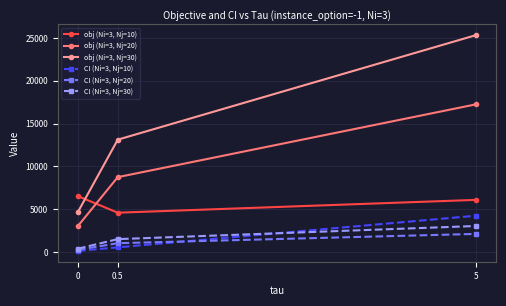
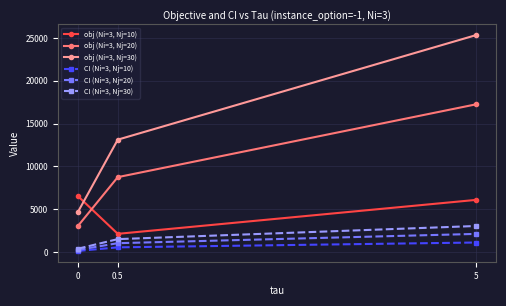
  {
    "obj (Ni=3, Nj=10)": {
      "0": 7000,
-     "0.5": 5000,
+     "0.5": 2000,
      "5": 6000
    },
    "CI (Ni=3, Nj=10)": {
      "0.5": 1000,
-     "5": 4000
+     "5": 1000
    }
  }
